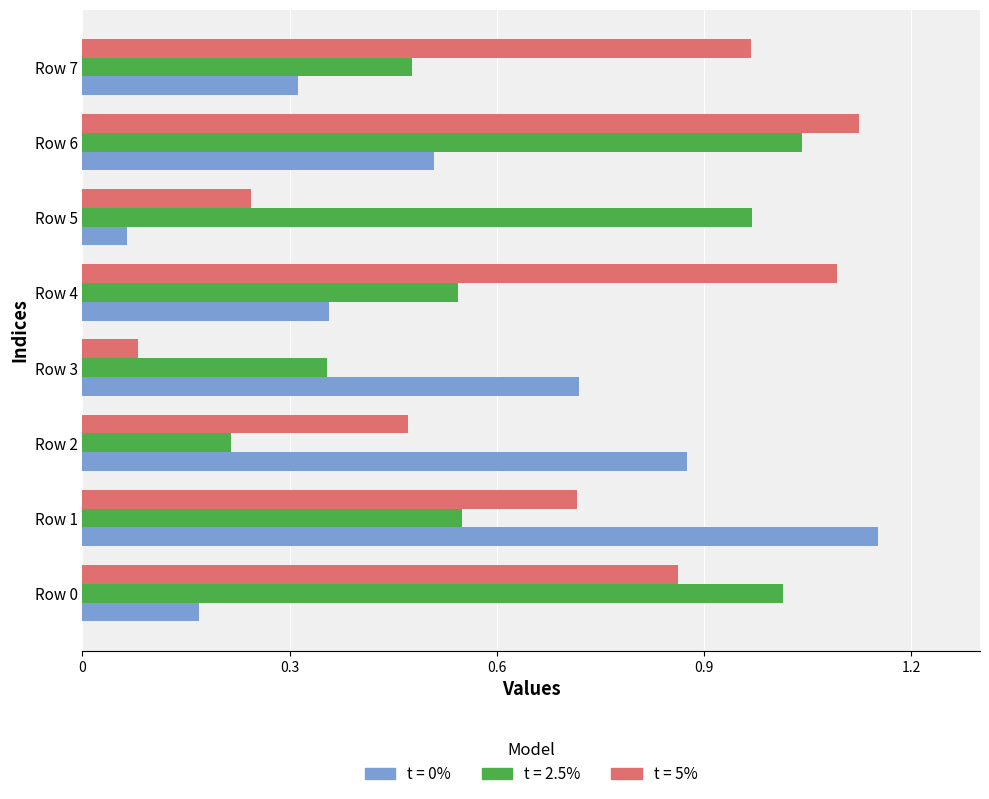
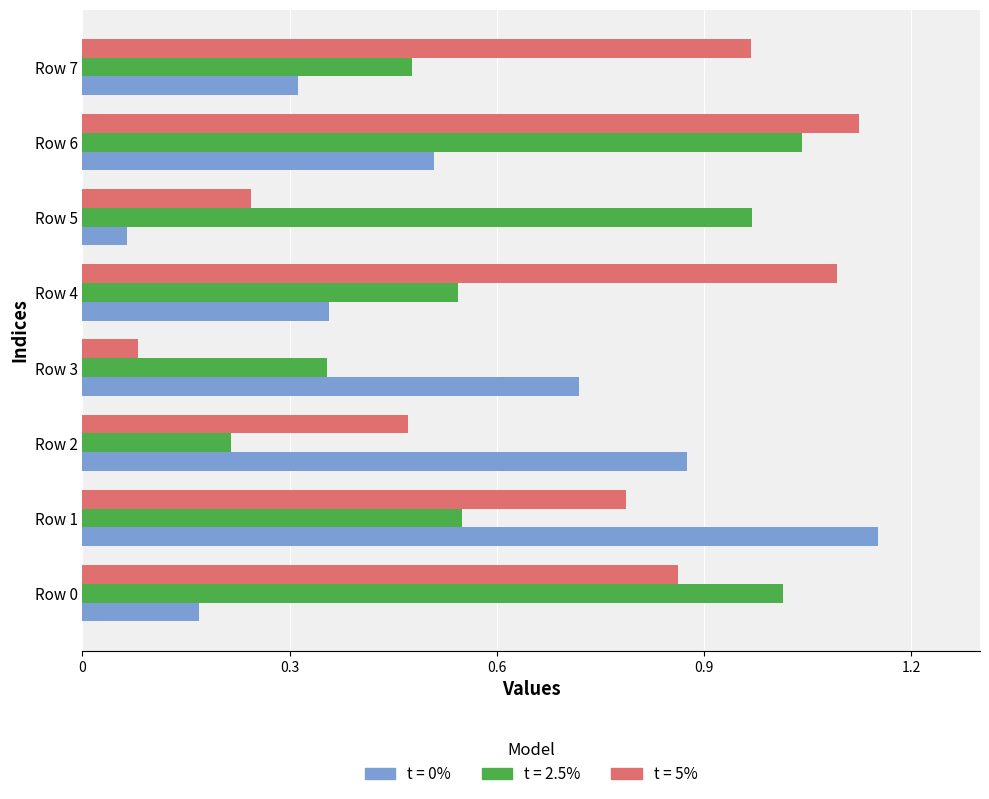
  {
    "t = 0%": {
      "Row 7": 0.31,
      "Row 6": 0.51,
      "Row 5": 0.07,
      "Row 4": 0.36,
      "Row 3": 0.72,
      "Row 2": 0.88,
      "Row 1": 1.15,
      "Row 0": 0.17
    },
    "t = 2.5%": {
      "Row 7": 0.48,
      "Row 6": 1.04,
      "Row 5": 0.97,
      "Row 4": 0.54,
      "Row 3": 0.35,
      "Row 2": 0.22,
      "Row 1": 0.55,
      "Row 0": 1.01
    },
    "t = 5%": {
      "Row 7": 0.97,
      "Row 6": 1.12,
      "Row 5": 0.24,
      "Row 4": 1.09,
      "Row 3": 0.08,
      "Row 2": 0.47,
-     "Row 1": 0.72,
+     "Row 1": 0.79,
      "Row 0": 0.86
    }
  }
